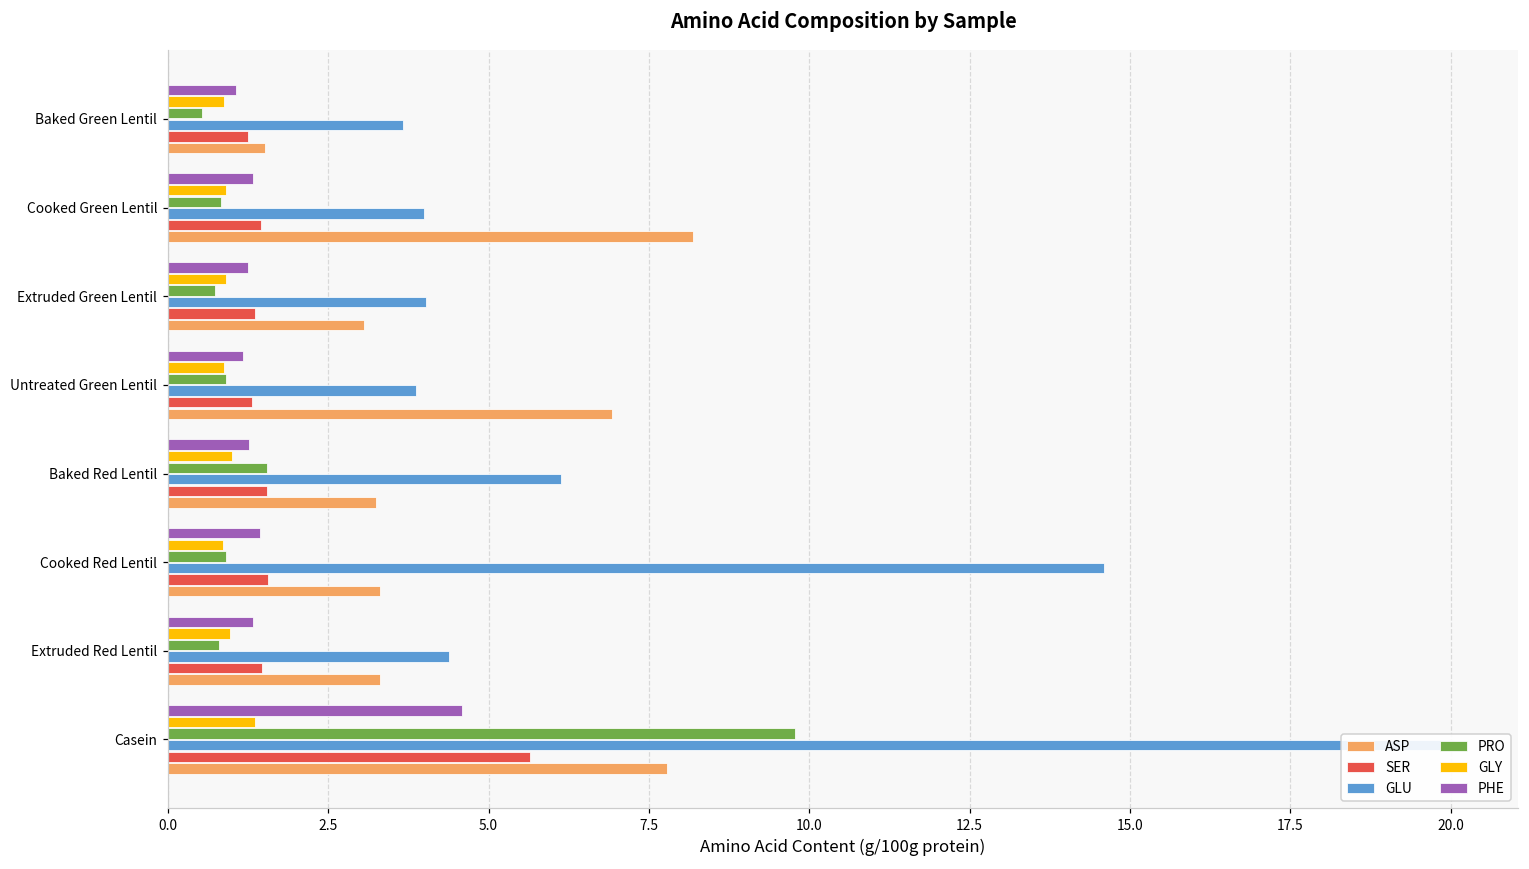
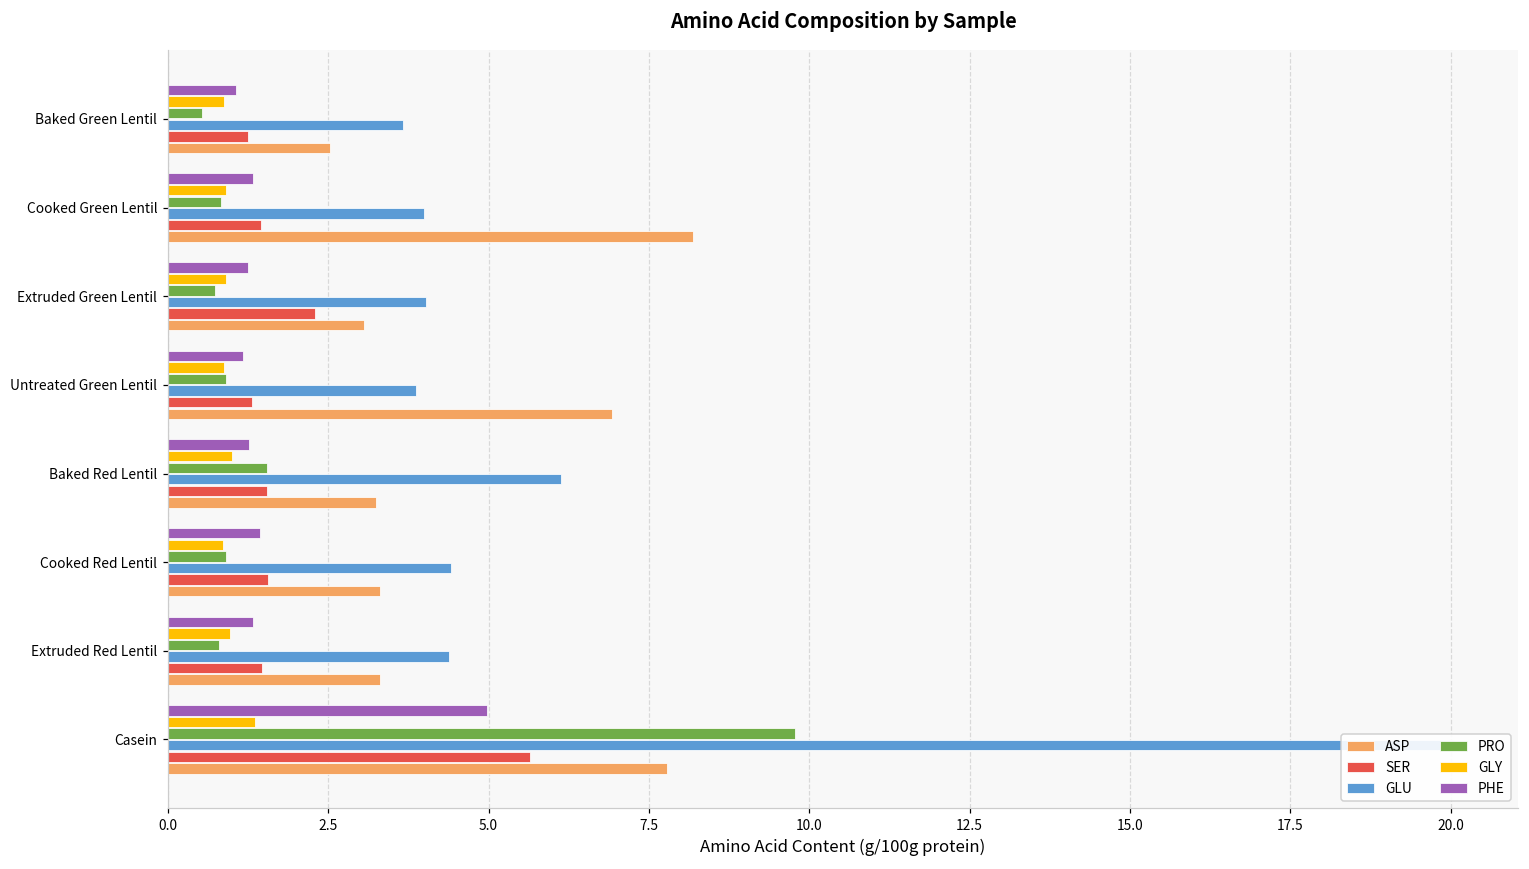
  {
    "ASP": {
-     "Baked Green Lentil": 1.5,
+     "Baked Green Lentil": 2.5,
      "Cooked Green Lentil": 8.2,
      "Extruded Green Lentil": 3.1,
      "Untreated Green Lentil": 6.9,
      "Baked Red Lentil": 3.3,
      "Cooked Red Lentil": 3.3,
      "Extruded Red Lentil": 3.3,
      "Casein": 7.8
    },
    "SER": {
      "Baked Green Lentil": 1.2,
      "Cooked Green Lentil": 1.5,
-     "Extruded Green Lentil": 1.4,
+     "Extruded Green Lentil": 2.3,
      "Untreated Green Lentil": 1.3,
      "Baked Red Lentil": 1.5,
      "Cooked Red Lentil": 1.6,
      "Extruded Red Lentil": 1.5,
      "Casein": 5.6
    },
    "GLU": {
      "Baked Green Lentil": 3.7,
      "Cooked Green Lentil": 4.0,
      "Extruded Green Lentil": 4.0,
      "Untreated Green Lentil": 3.9,
      "Baked Red Lentil": 6.1,
-     "Cooked Red Lentil": 14.6,
+     "Cooked Red Lentil": 4.4,
      "Extruded Red Lentil": 4.4
    },
    "PRO": {
      "Baked Green Lentil": 0.5,
      "Cooked Green Lentil": 0.8,
      "Extruded Green Lentil": 0.7,
      "Untreated Green Lentil": 0.9,
      "Baked Red Lentil": 1.5,
      "Cooked Red Lentil": 0.9,
      "Extruded Red Lentil": 0.8,
      "Casein": 9.8
    },
    "GLY": {
      "Baked Green Lentil": 0.9,
      "Cooked Green Lentil": 0.9,
      "Extruded Green Lentil": 0.9,
      "Untreated Green Lentil": 0.9,
      "Baked Red Lentil": 1.0,
      "Cooked Red Lentil": 0.9,
      "Extruded Red Lentil": 1.0,
      "Casein": 1.4
    },
    "PHE": {
      "Baked Green Lentil": 1.1,
      "Cooked Green Lentil": 1.3,
      "Extruded Green Lentil": 1.2,
      "Untreated Green Lentil": 1.2,
      "Baked Red Lentil": 1.3,
      "Cooked Red Lentil": 1.4,
      "Extruded Red Lentil": 1.3,
-     "Casein": 4.6
+     "Casein": 5.0
    }
  }
